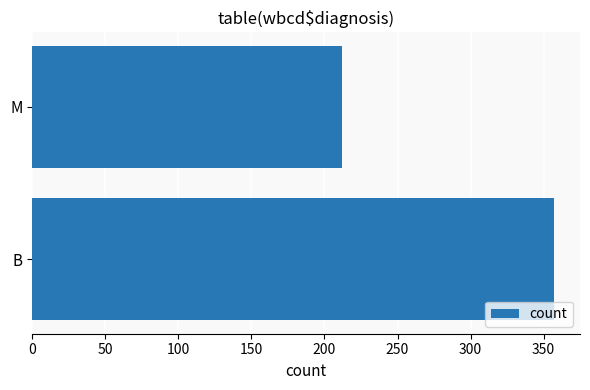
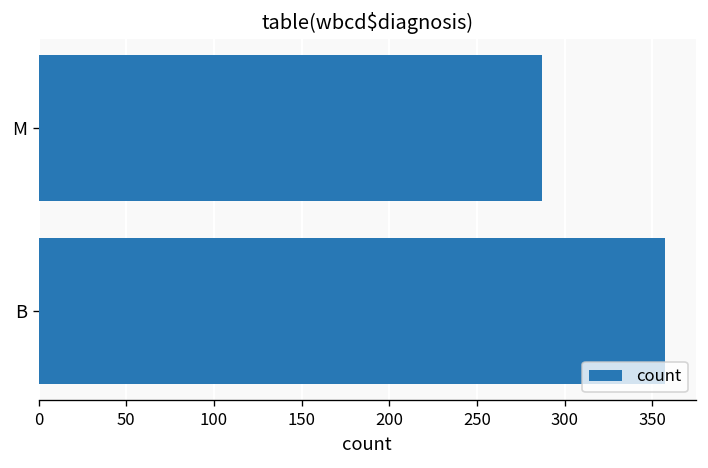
  {
-   "M": 212,
+   "M": 287,
    "B": 357
  }
